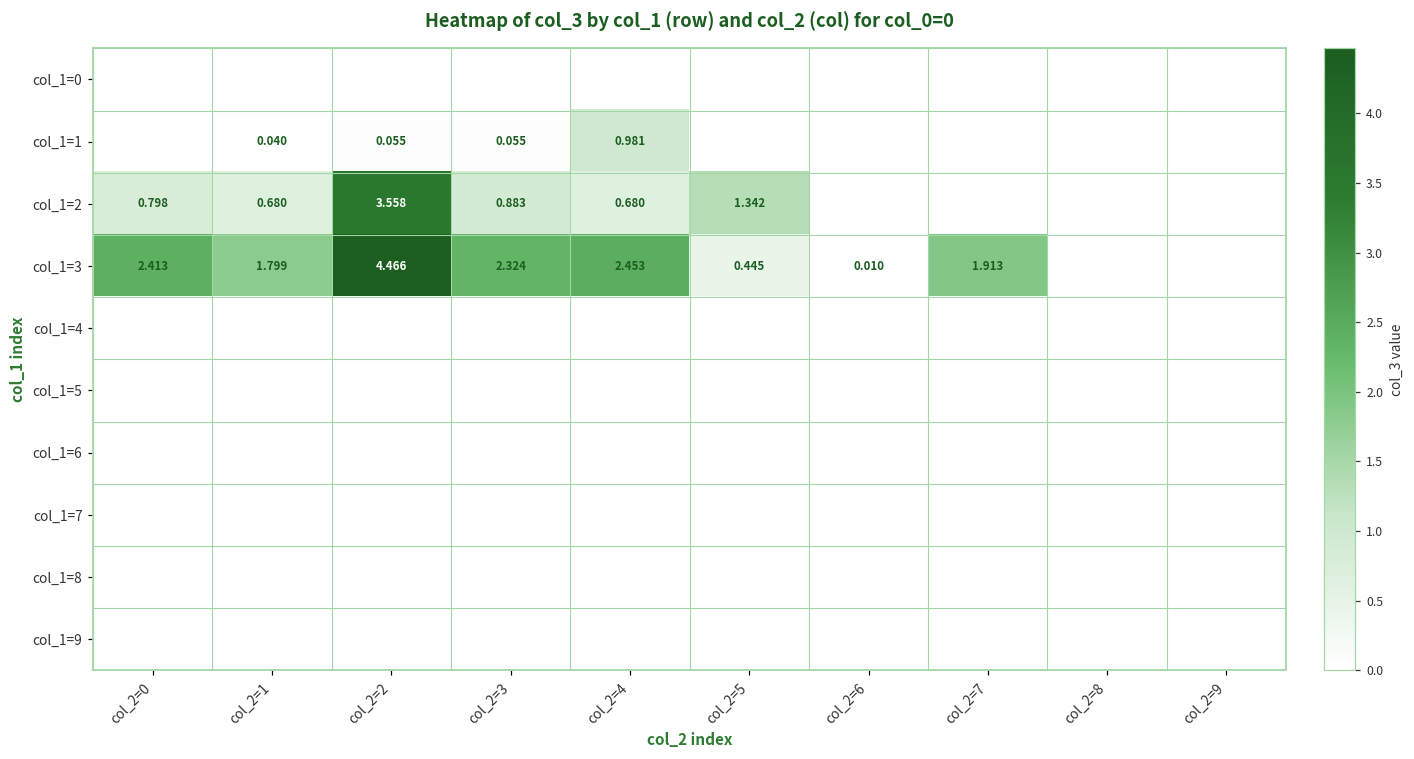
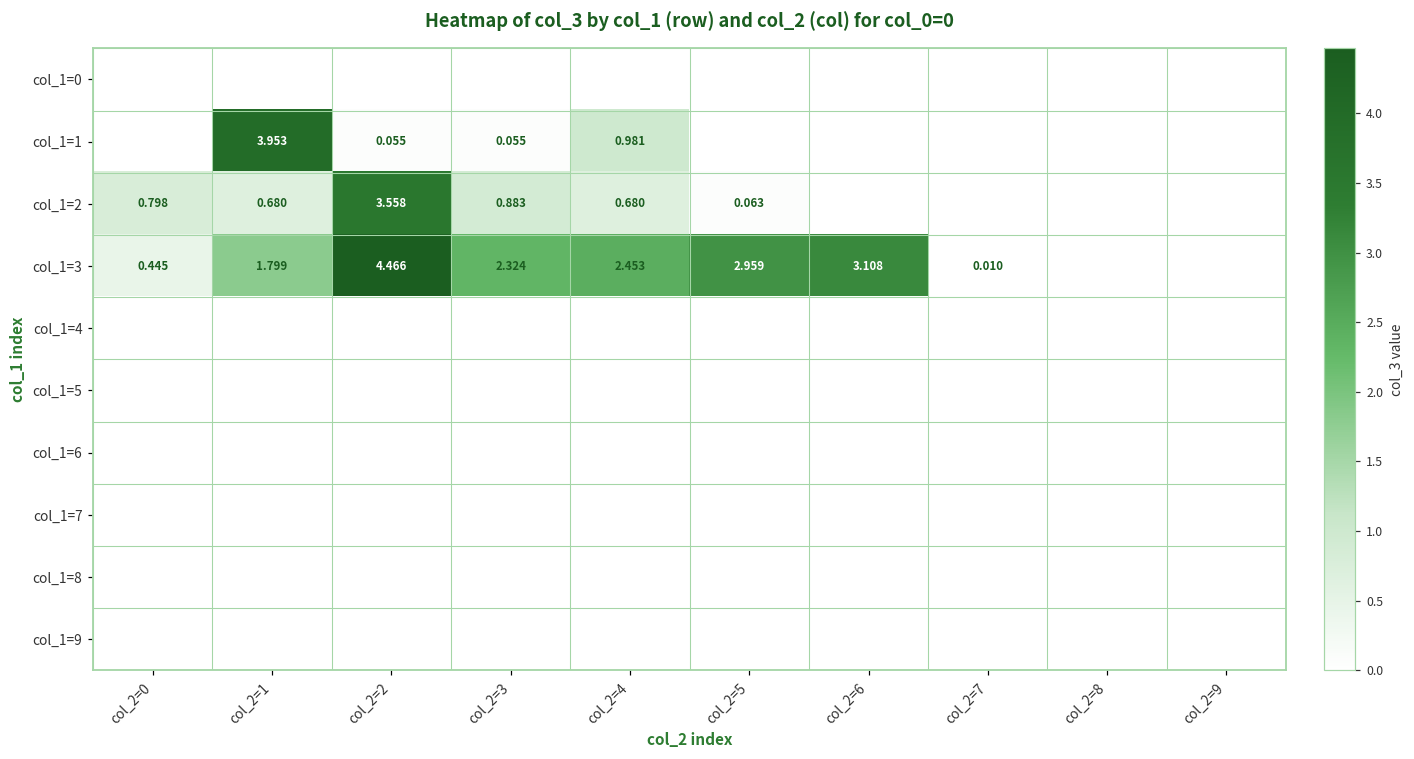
  {
    "col_1=1": {
-     "col_2=1": 0.040,
+     "col_2=1": 3.953,
      "col_2=2": 0.055,
      "col_2=3": 0.055,
      "col_2=4": 0.981
    },
    "col_1=2": {
      "col_2=0": 0.798,
      "col_2=1": 0.680,
      "col_2=2": 3.558,
      "col_2=3": 0.883,
      "col_2=4": 0.680,
-     "col_2=5": 1.342
+     "col_2=5": 0.063
    },
    "col_1=3": {
-     "col_2=0": 2.413,
+     "col_2=0": 0.445,
      "col_2=1": 1.799,
      "col_2=2": 4.466,
      "col_2=3": 2.324,
      "col_2=4": 2.453,
-     "col_2=5": 0.445,
-     "col_2=6": 0.010,
-     "col_2=7": 1.913
+     "col_2=5": 2.959,
+     "col_2=6": 3.108,
+     "col_2=7": 0.010
    }
  }
